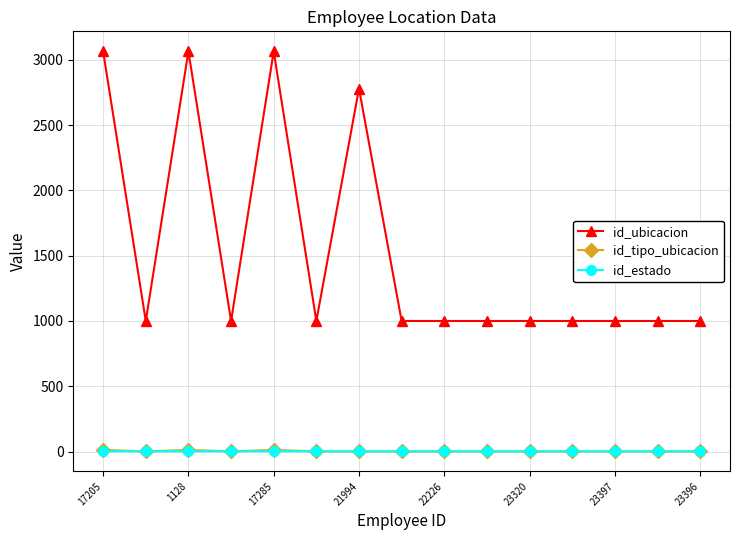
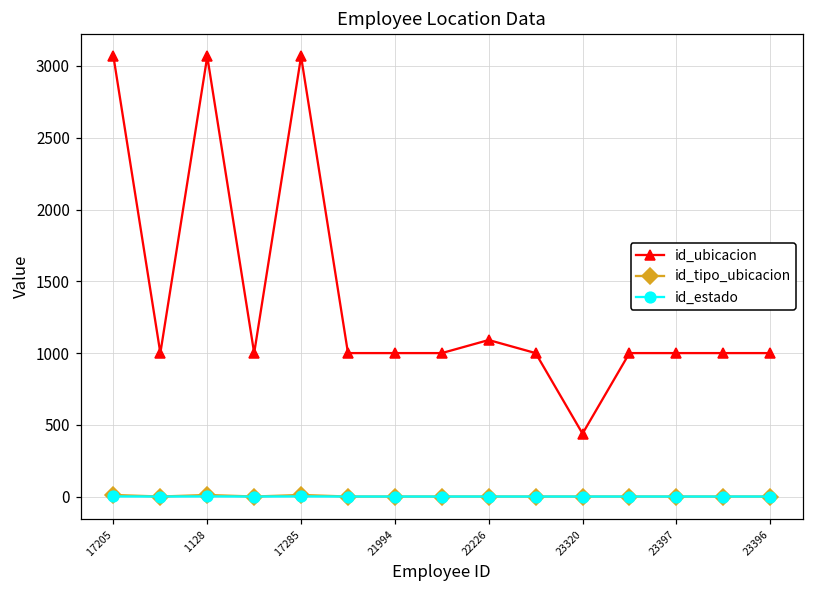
  {
    "id_ubicacion": {
      "17205": 3070,
      "1128": 3070,
      "17285": 3070,
-     "21994": 2780,
-     "22226": 1000,
-     "23320": 1000,
+     "21994": 1000,
+     "22226": 1090,
+     "23320": 440,
      "23397": 1000,
      "23396": 1000
    }
  }
